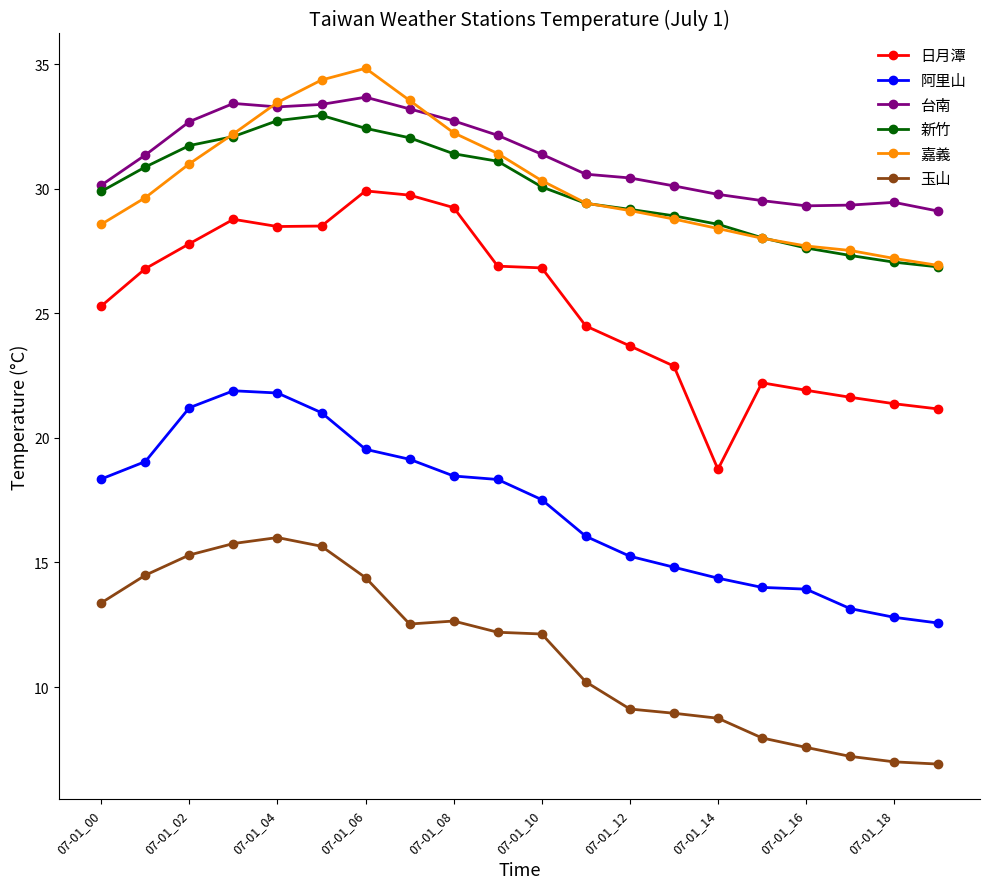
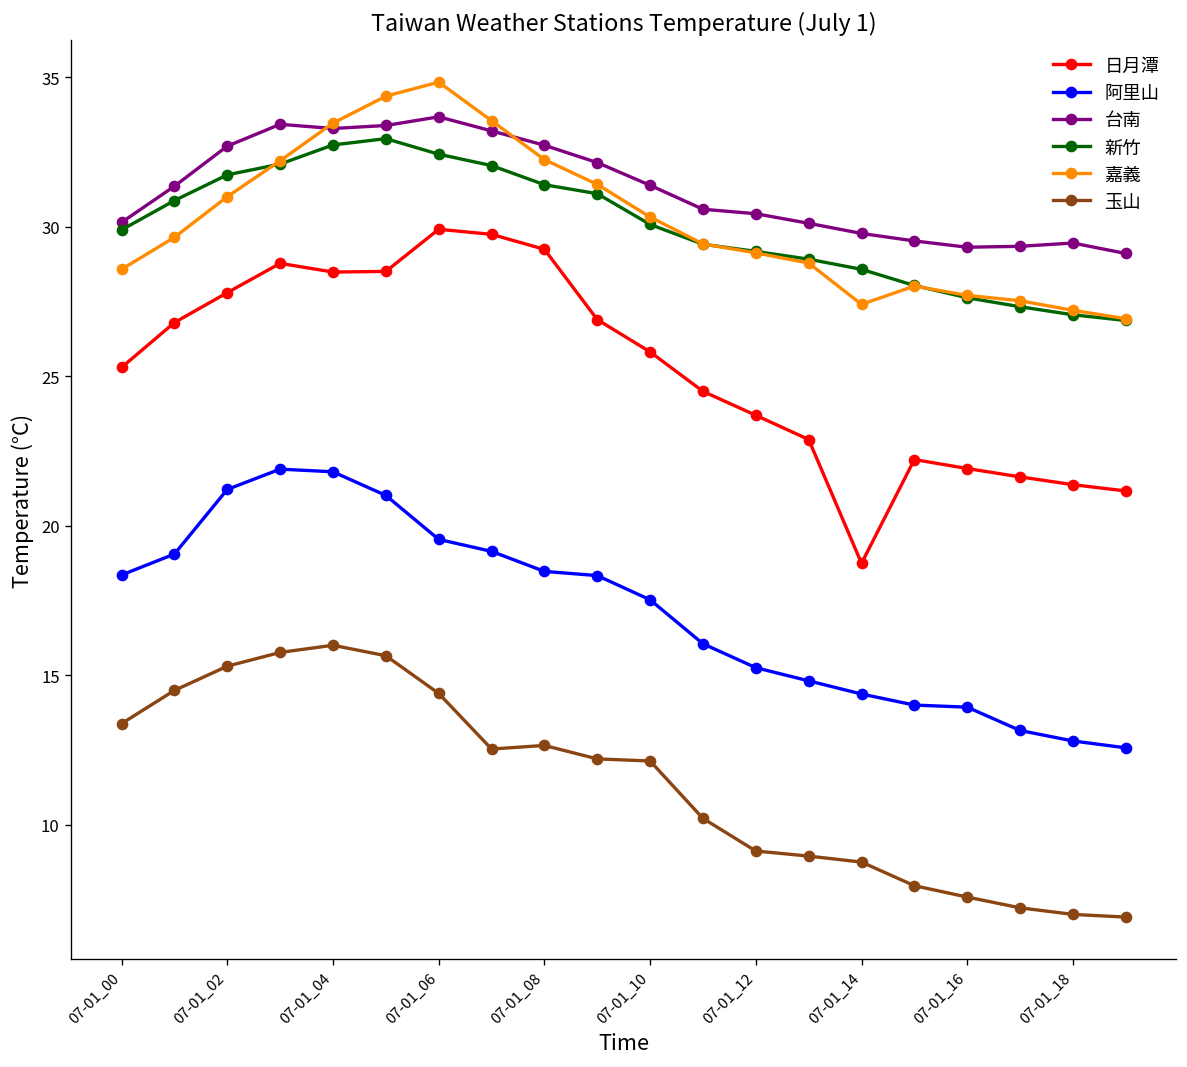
  {
    "日月潭": {
      "07-01_00": 25.3,
      "07-01_02": 27.8,
      "07-01_04": 28.5,
      "07-01_06": 29.9,
      "07-01_08": 29.2,
-     "07-01_10": 26.8,
+     "07-01_10": 25.8,
      "07-01_12": 23.7,
      "07-01_14": 18.7,
      "07-01_16": 21.9,
      "07-01_18": 21.4
    },
    "阿里山": {
      "07-01_00": 18.4,
      "07-01_02": 21.2,
      "07-01_04": 21.8,
      "07-01_06": 19.5,
      "07-01_08": 18.5,
      "07-01_10": 17.5,
      "07-01_12": 15.3,
      "07-01_14": 14.4,
      "07-01_16": 13.9,
      "07-01_18": 12.8
    },
    "台南": {
      "07-01_00": 30.1,
      "07-01_02": 32.7,
      "07-01_04": 33.3,
      "07-01_06": 33.7,
      "07-01_08": 32.7,
      "07-01_10": 31.4,
      "07-01_12": 30.4,
      "07-01_14": 29.8,
      "07-01_16": 29.3,
      "07-01_18": 29.5
    },
    "新竹": {
      "07-01_00": 29.9,
      "07-01_02": 31.7,
      "07-01_04": 32.7,
      "07-01_06": 32.4,
      "07-01_08": 31.4,
      "07-01_10": 30.1,
      "07-01_14": 28.6,
      "07-01_18": 27.1
    },
    "嘉義": {
      "07-01_00": 28.6,
      "07-01_02": 31.0,
      "07-01_04": 33.5,
      "07-01_06": 34.8,
      "07-01_08": 32.2,
      "07-01_10": 30.3,
-     "07-01_14": 28.4,
+     "07-01_14": 27.4,
      "07-01_18": 27.2
    },
    "玉山": {
      "07-01_00": 13.4,
      "07-01_02": 15.3,
      "07-01_04": 16.0,
      "07-01_06": 14.4,
      "07-01_08": 12.7,
      "07-01_10": 12.1,
      "07-01_12": 9.1,
      "07-01_14": 8.8,
      "07-01_16": 7.6,
      "07-01_18": 7.0
    }
  }
